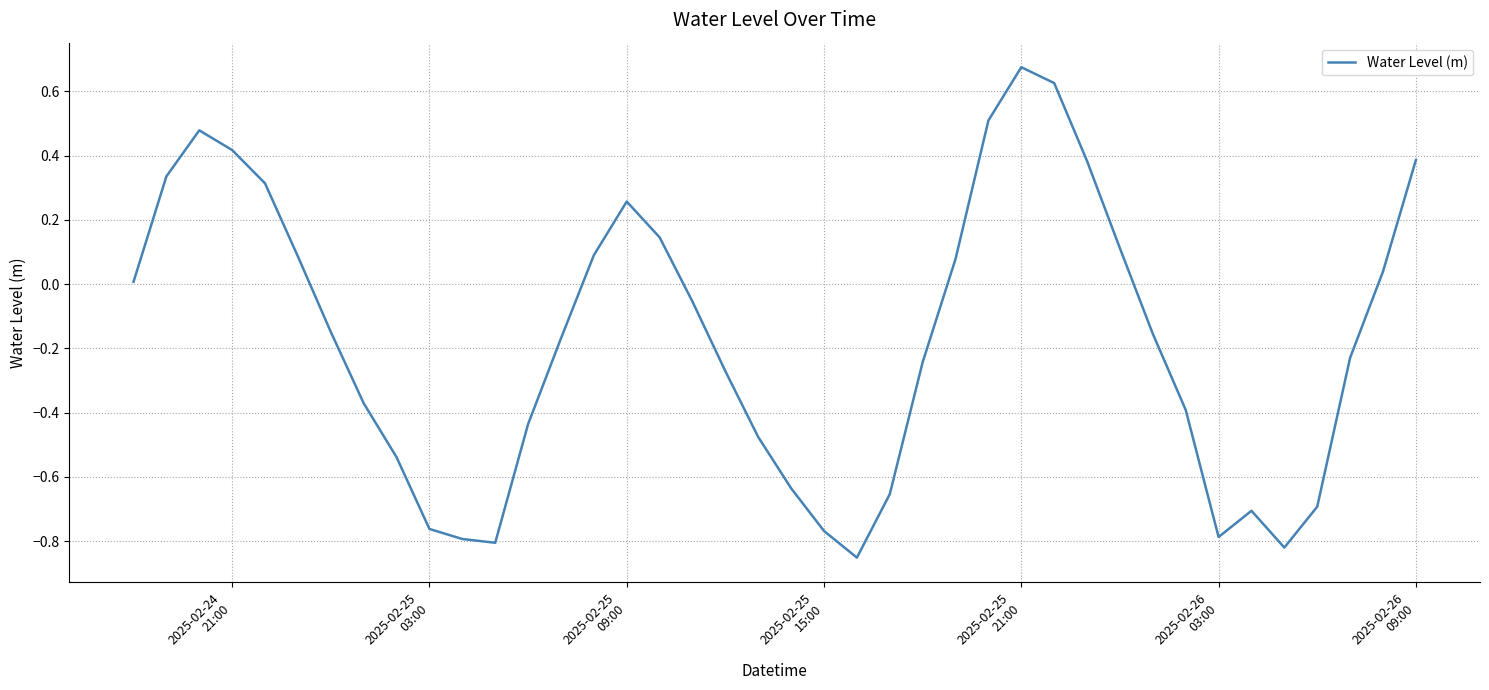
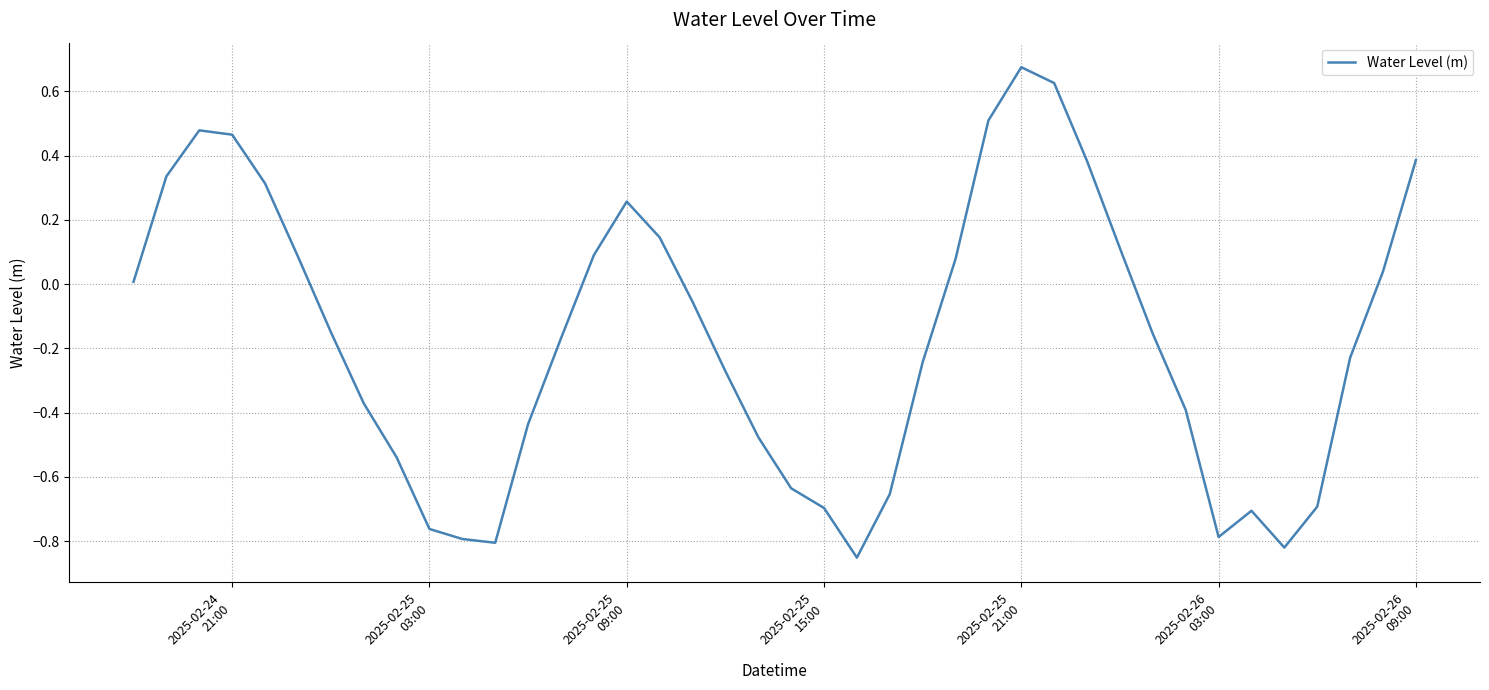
  {
-   "2025-02-24 21:00": 0.42,
+   "2025-02-24 21:00": 0.47,
    "2025-02-25 03:00": -0.76,
    "2025-02-25 09:00": 0.26,
-   "2025-02-25 15:00": -0.77,
+   "2025-02-25 15:00": -0.70,
    "2025-02-25 21:00": 0.68,
    "2025-02-26 03:00": -0.79,
    "2025-02-26 09:00": 0.39
  }
